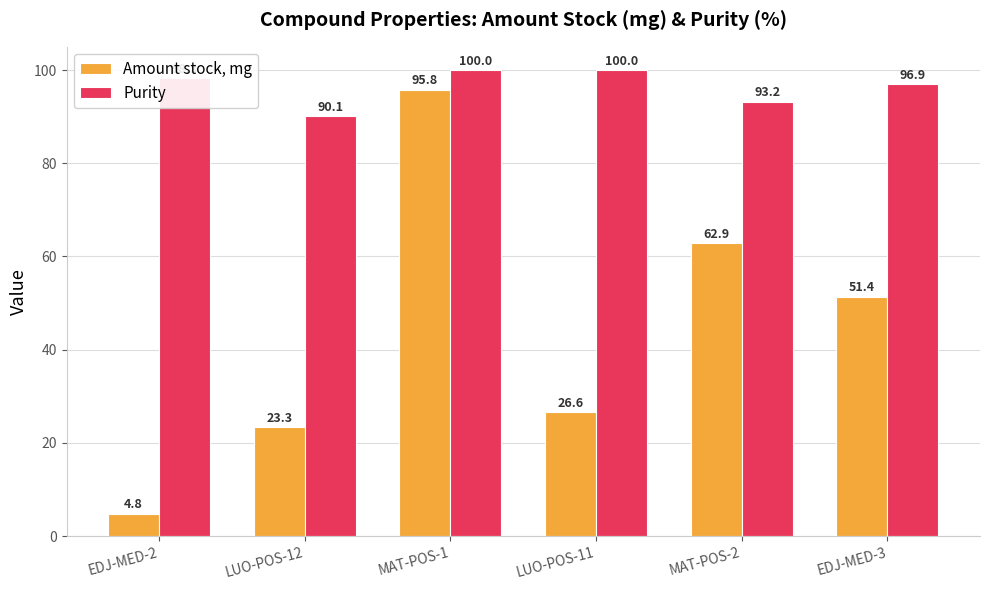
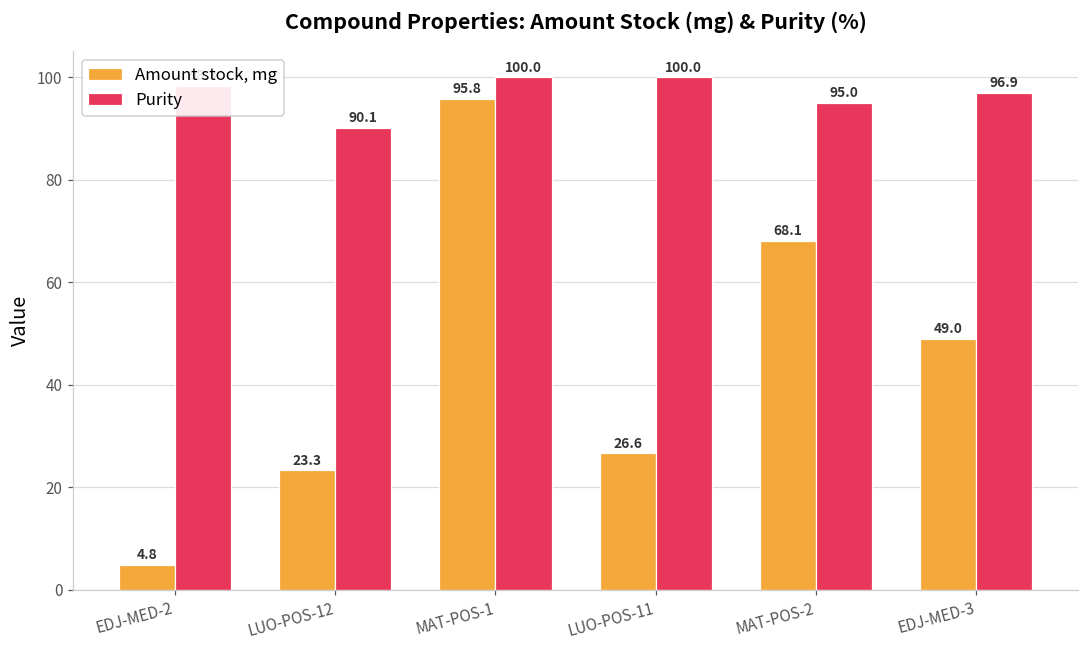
  {
    "Amount stock, mg": {
      "EDJ-MED-2": 4.8,
      "LUO-POS-12": 23.3,
      "MAT-POS-1": 95.8,
      "LUO-POS-11": 26.6,
-     "MAT-POS-2": 62.9,
-     "EDJ-MED-3": 51.4
+     "MAT-POS-2": 68.1,
+     "EDJ-MED-3": 49.0
    },
    "Purity": {
      "LUO-POS-12": 90.1,
      "MAT-POS-1": 100.0,
      "LUO-POS-11": 100.0,
-     "MAT-POS-2": 93.2,
+     "MAT-POS-2": 95.0,
      "EDJ-MED-3": 96.9
    }
  }
